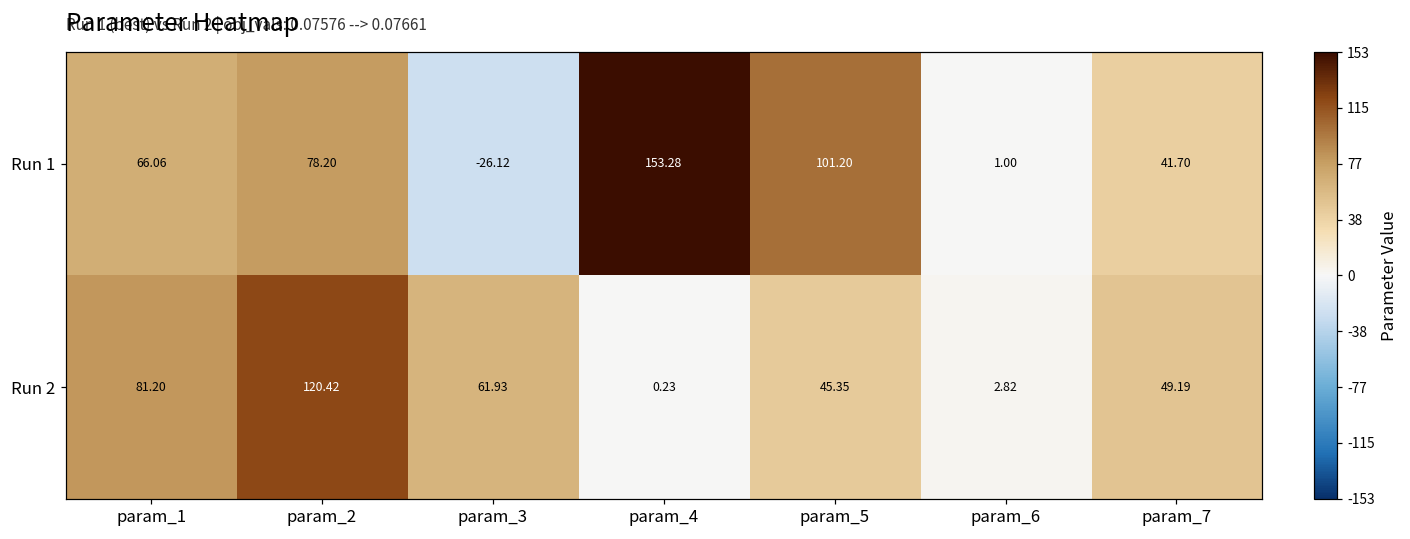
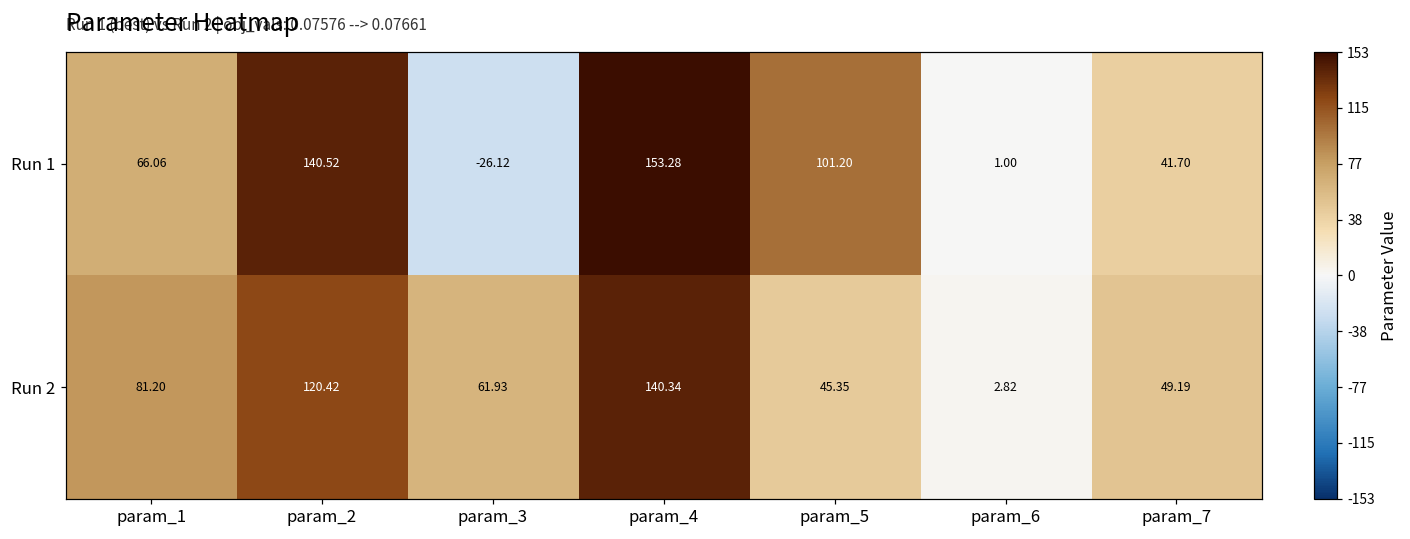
  {
    "Run 1": {
      "param_1": 66.06,
-     "param_2": 78.20,
+     "param_2": 140.52,
      "param_3": -26.12,
      "param_4": 153.28,
      "param_5": 101.20,
      "param_6": 1.00,
      "param_7": 41.70
    },
    "Run 2": {
      "param_1": 81.20,
      "param_2": 120.42,
      "param_3": 61.93,
-     "param_4": 0.23,
+     "param_4": 140.34,
      "param_5": 45.35,
      "param_6": 2.82,
      "param_7": 49.19
    }
  }
